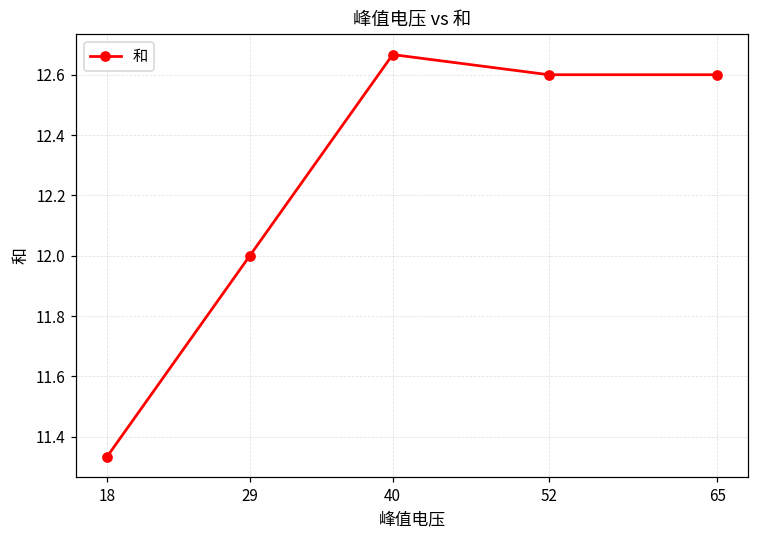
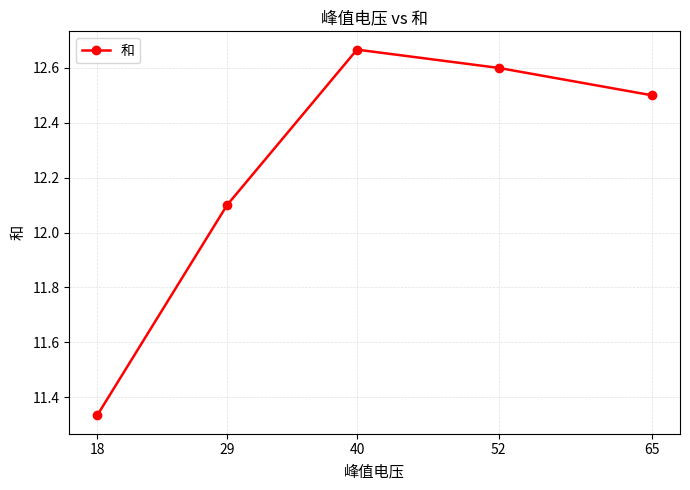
  {
    "18": 11.33,
-   "29": 12.0,
+   "29": 12.1,
    "40": 12.67,
    "52": 12.6,
-   "65": 12.6
+   "65": 12.5
  }
